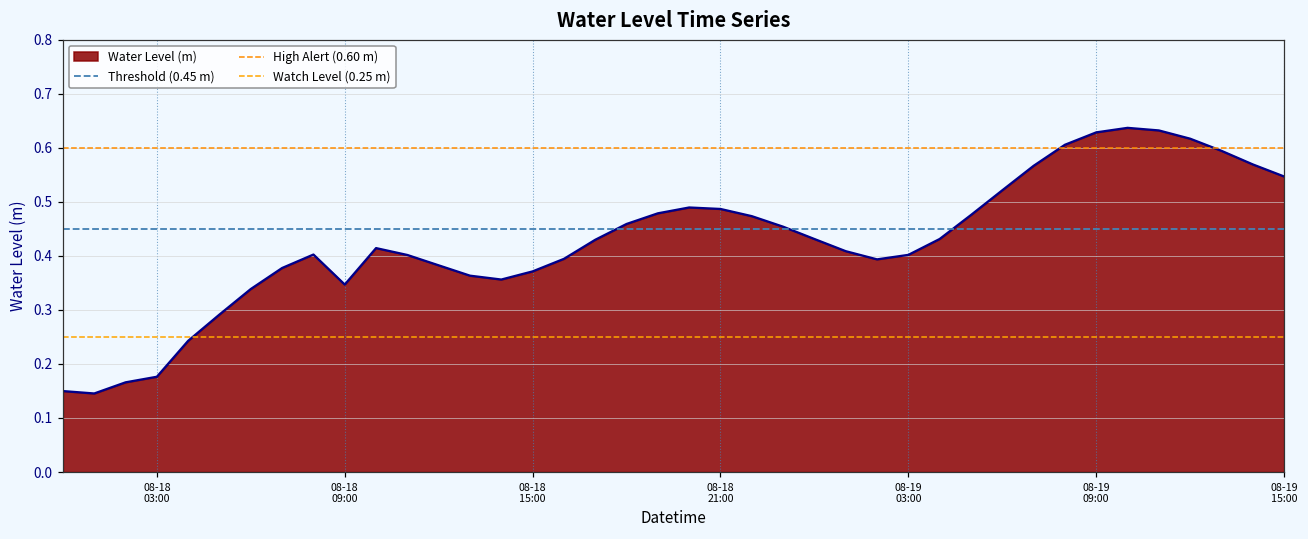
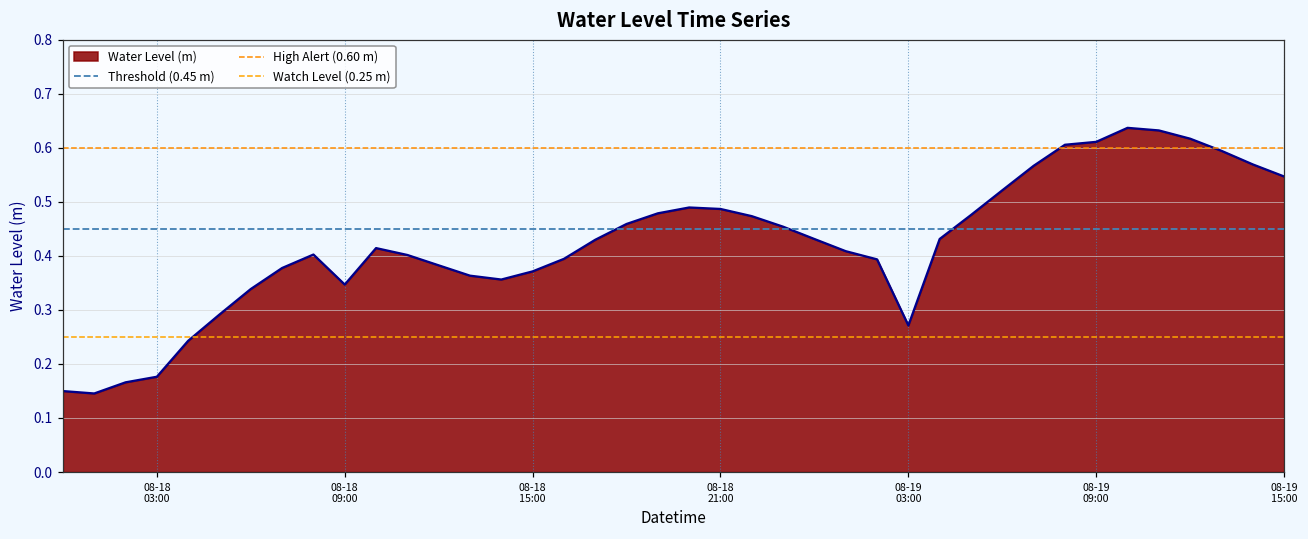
  {
    "08-18 03:00": 0.18,
    "08-18 09:00": 0.35,
    "08-18 15:00": 0.37,
    "08-18 21:00": 0.49,
-   "08-19 03:00": 0.40,
-   "08-19 09:00": 0.63,
+   "08-19 03:00": 0.27,
+   "08-19 09:00": 0.61,
    "08-19 15:00": 0.55
  }
